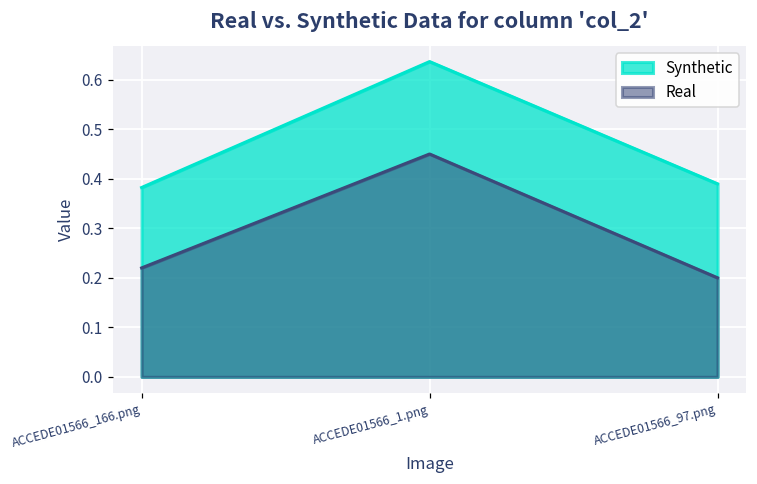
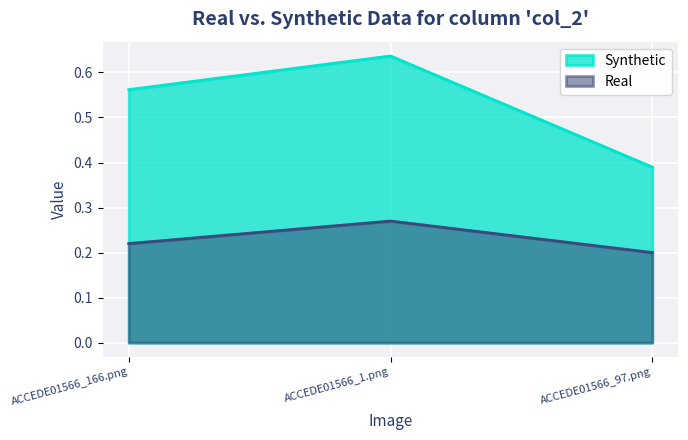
  {
    "Synthetic": {
-     "ACCEDE01566_166.png": 0.38,
+     "ACCEDE01566_166.png": 0.56,
      "ACCEDE01566_1.png": 0.64,
      "ACCEDE01566_97.png": 0.39
    },
    "Real": {
      "ACCEDE01566_166.png": 0.22,
-     "ACCEDE01566_1.png": 0.45,
+     "ACCEDE01566_1.png": 0.27,
      "ACCEDE01566_97.png": 0.20
    }
  }
